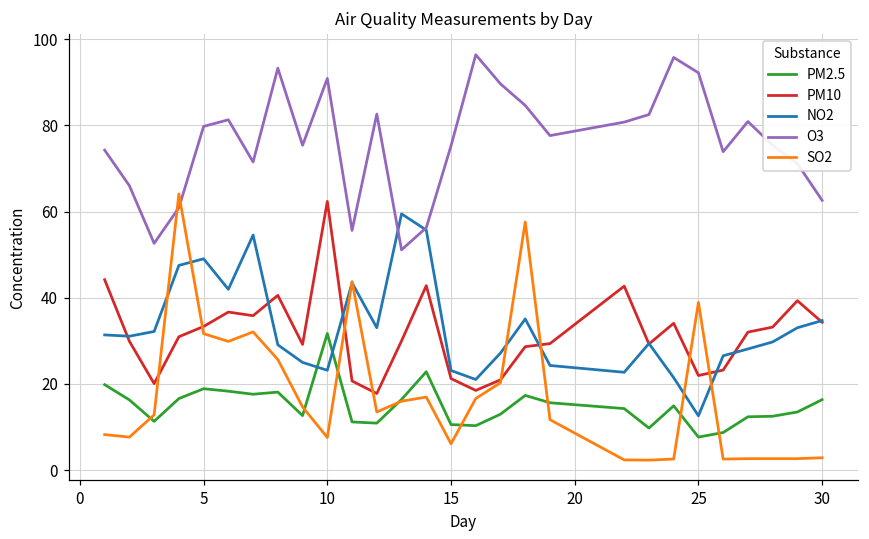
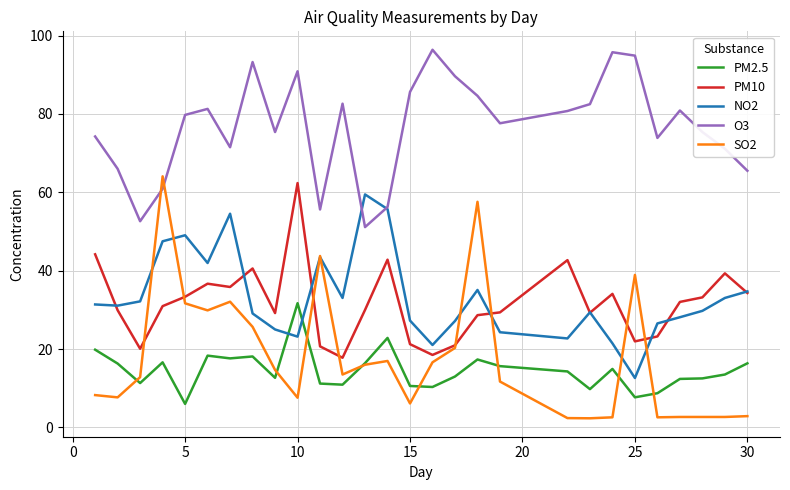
  {
    "PM2.5": {
-     "5": 19,
+     "5": 6,
      "10": 32,
      "15": 11,
      "25": 8,
      "30": 16
    },
    "PM10": {
      "5": 33,
      "10": 62,
      "15": 21,
      "25": 22
    },
    "NO2": {
      "5": 49,
      "10": 23,
-     "15": 23,
+     "15": 27,
      "25": 13
    },
    "O3": {
      "5": 80,
      "10": 91,
-     "15": 75,
-     "25": 92,
-     "30": 63
+     "15": 86,
+     "25": 95,
+     "30": 66
    },
    "SO2": {
      "5": 32,
      "10": 8,
      "15": 6,
      "25": 39,
      "30": 3
    }
  }
